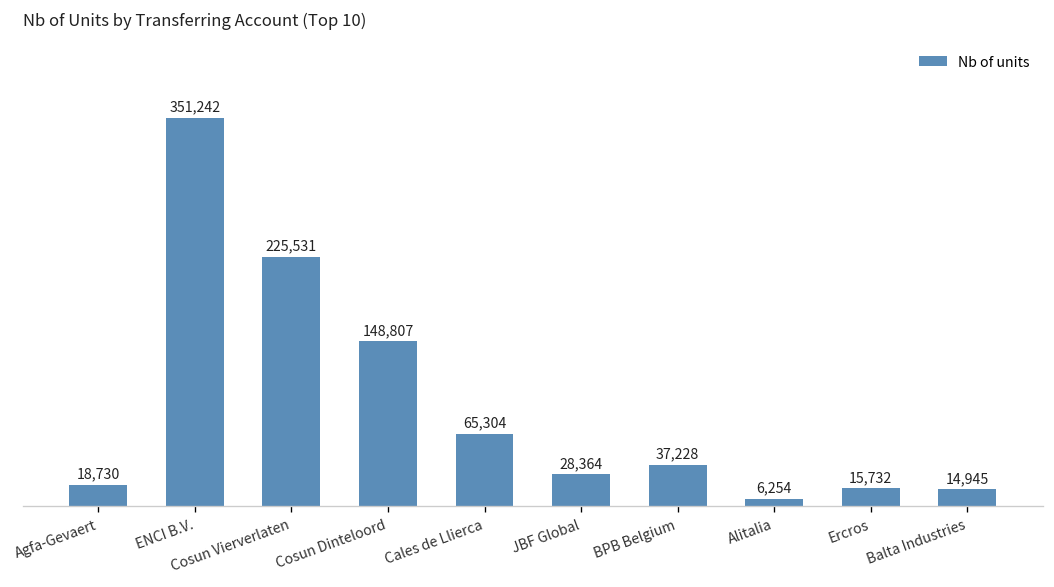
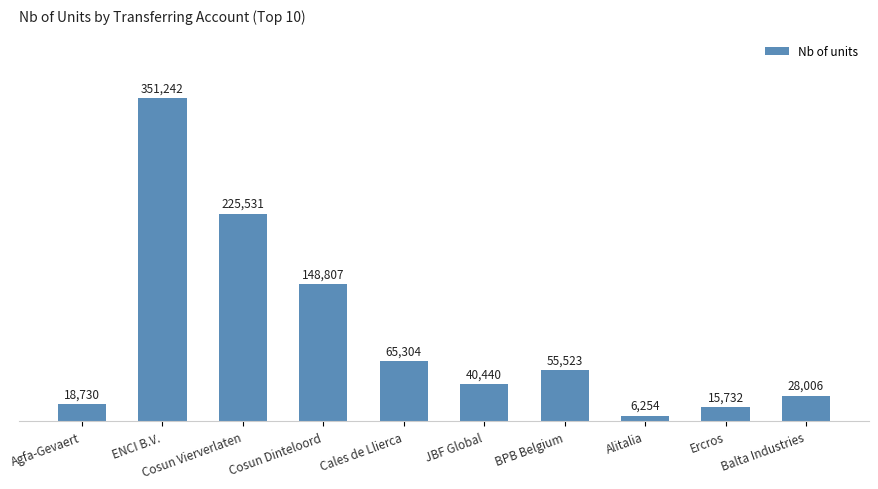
  {
    "Agfa-Gevaert": "18,730",
    "ENCI B.V.": "351,242",
    "Cosun Vierverlaten": "225,531",
    "Cosun Dinteloord": "148,807",
    "Cales de Llierca": "65,304",
-   "JBF Global": "28,364",
-   "BPB Belgium": "37,228",
+   "JBF Global": "40,440",
+   "BPB Belgium": "55,523",
    "Alitalia": "6,254",
    "Ercros": "15,732",
-   "Balta Industries": "14,945"
+   "Balta Industries": "28,006"
  }
